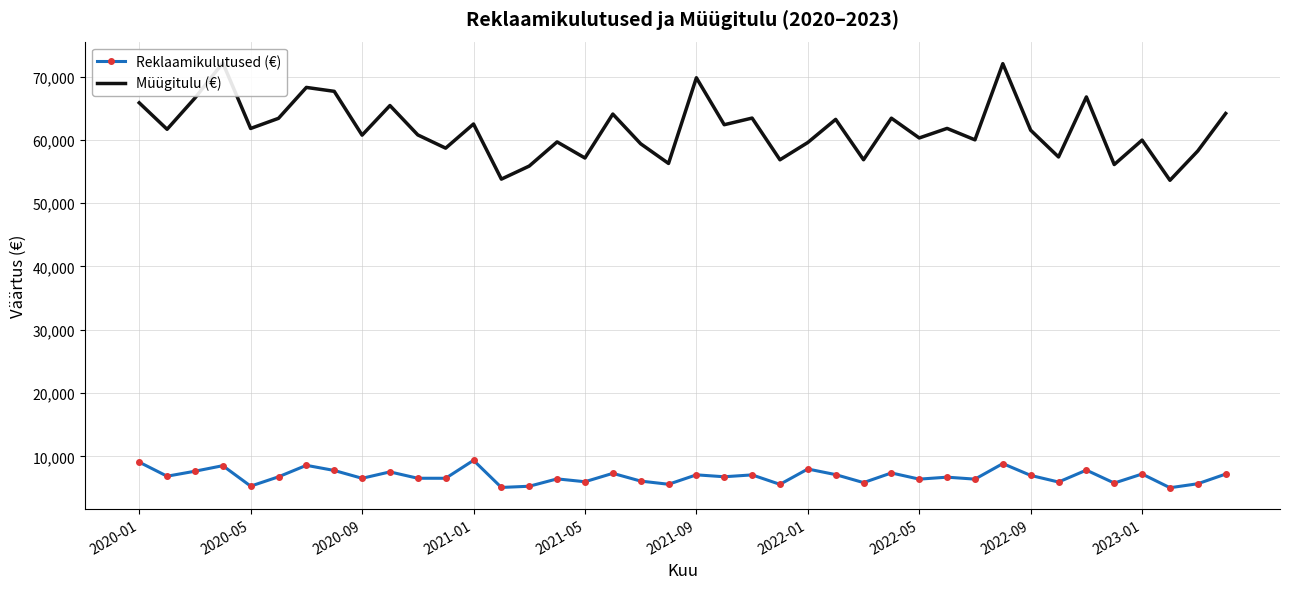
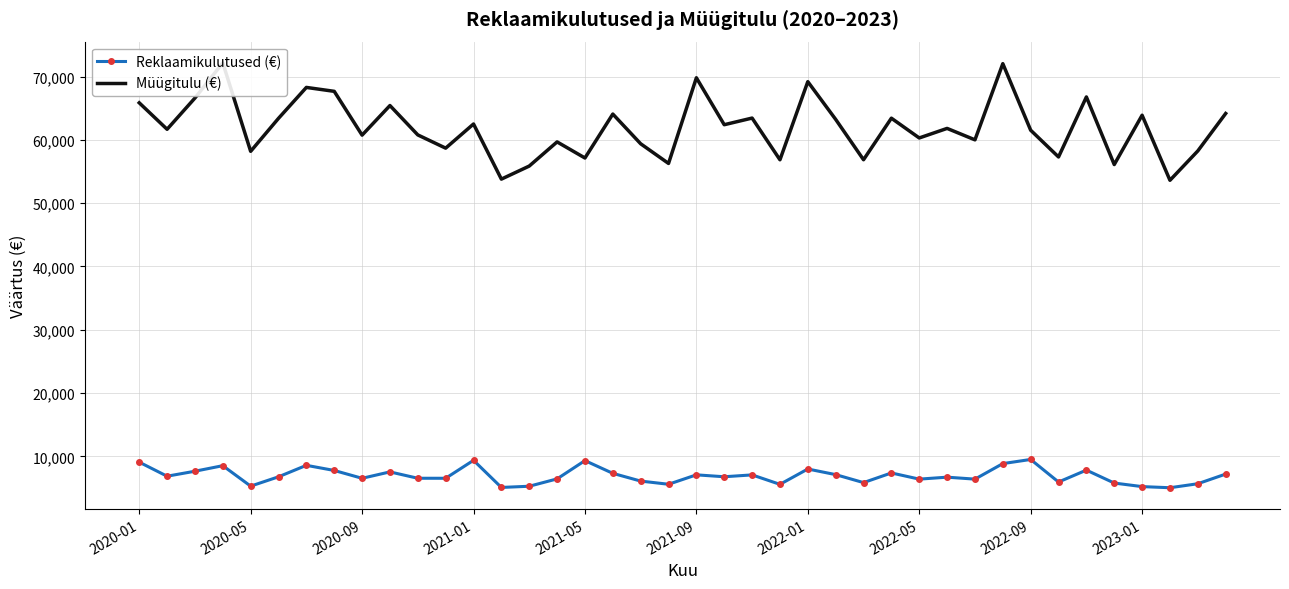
  {
    "Reklaamikulutused (€)": {
      "2020-01": "9,000",
      "2020-05": "5,000",
      "2020-09": "7,000",
      "2021-01": "9,000",
-     "2021-05": "6,000",
+     "2021-05": "9,000",
      "2021-09": "7,000",
      "2022-01": "8,000",
      "2022-05": "6,000",
-     "2022-09": "7,000",
-     "2023-01": "7,000"
+     "2022-09": "10,000",
+     "2023-01": "5,000"
    },
    "Müügitulu (€)": {
      "2020-01": "66,000",
-     "2020-05": "62,000",
+     "2020-05": "58,000",
      "2020-09": "61,000",
      "2021-01": "62,000",
      "2021-05": "57,000",
      "2021-09": "70,000",
-     "2022-01": "60,000",
+     "2022-01": "69,000",
      "2022-05": "60,000",
      "2022-09": "62,000",
-     "2023-01": "60,000"
+     "2023-01": "64,000"
    }
  }
